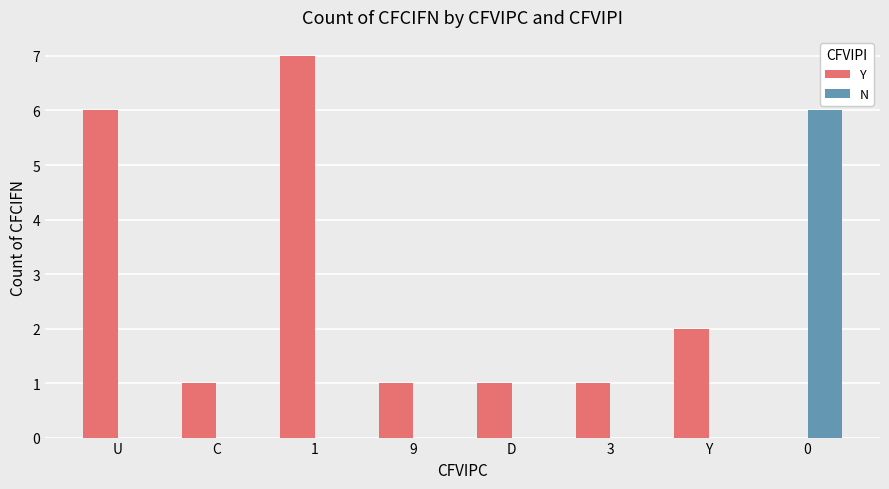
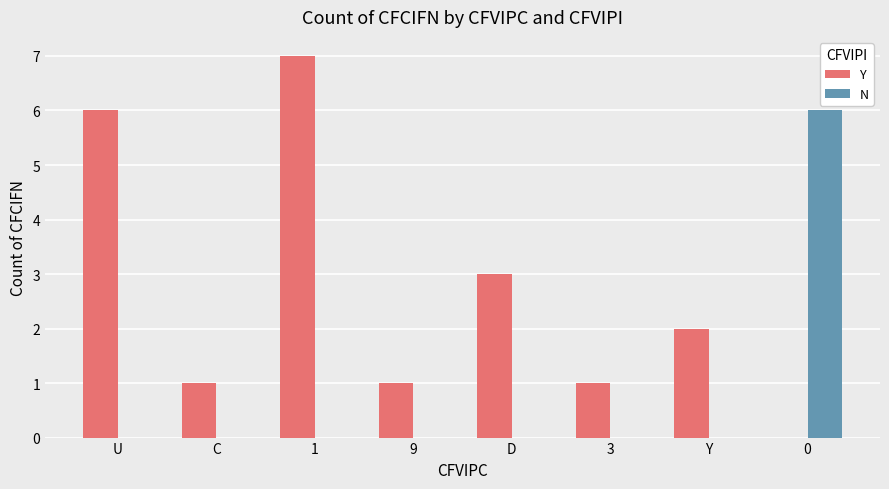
  {
    "Y": {
      "U": 6,
      "C": 1,
      "1": 7,
      "9": 1,
-     "D": 1,
+     "D": 3,
      "3": 1,
      "Y": 2,
      "0": 0
    },
    "N": {
      "U": 0,
      "C": 0,
      "1": 0,
      "9": 0,
      "D": 0,
      "3": 0,
      "Y": 0,
      "0": 6
    }
  }
